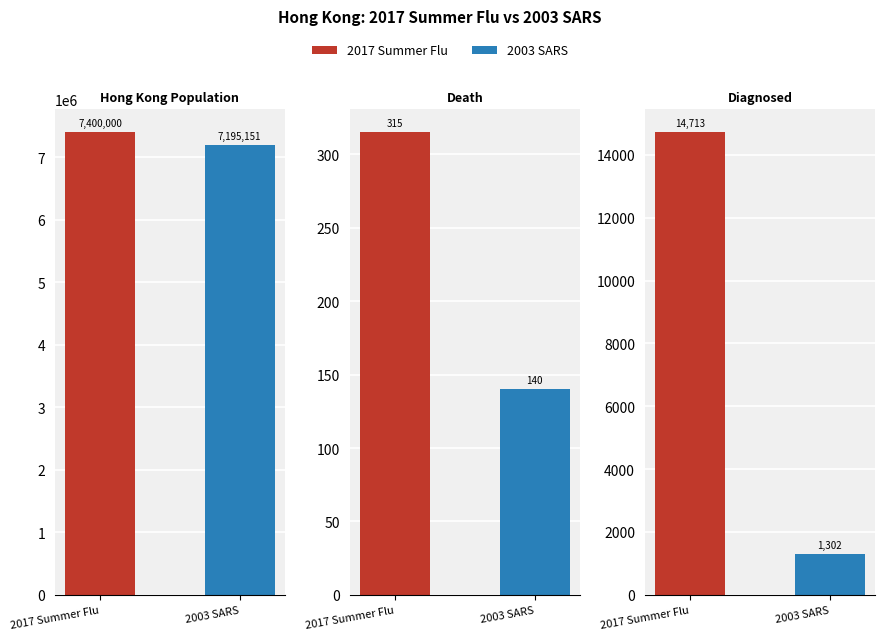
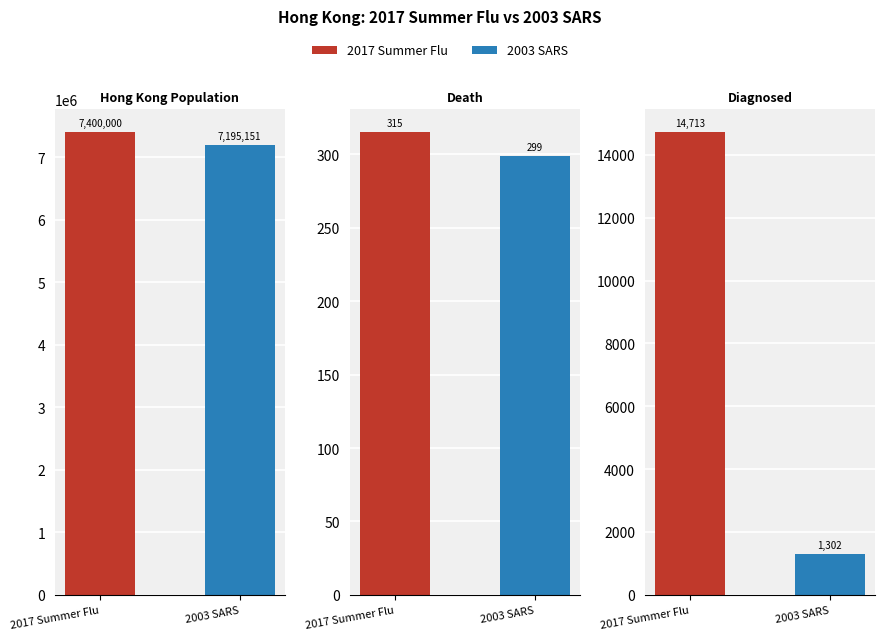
  {
    "Hong Kong Population": {
      "2017 Summer Flu": "7,400,000",
      "2003 SARS": "7,195,151"
    },
    "Death": {
      "2017 Summer Flu": "315",
-     "2003 SARS": "140"
+     "2003 SARS": "299"
    },
    "Diagnosed": {
      "2017 Summer Flu": "14,713",
      "2003 SARS": "1,302"
    }
  }
